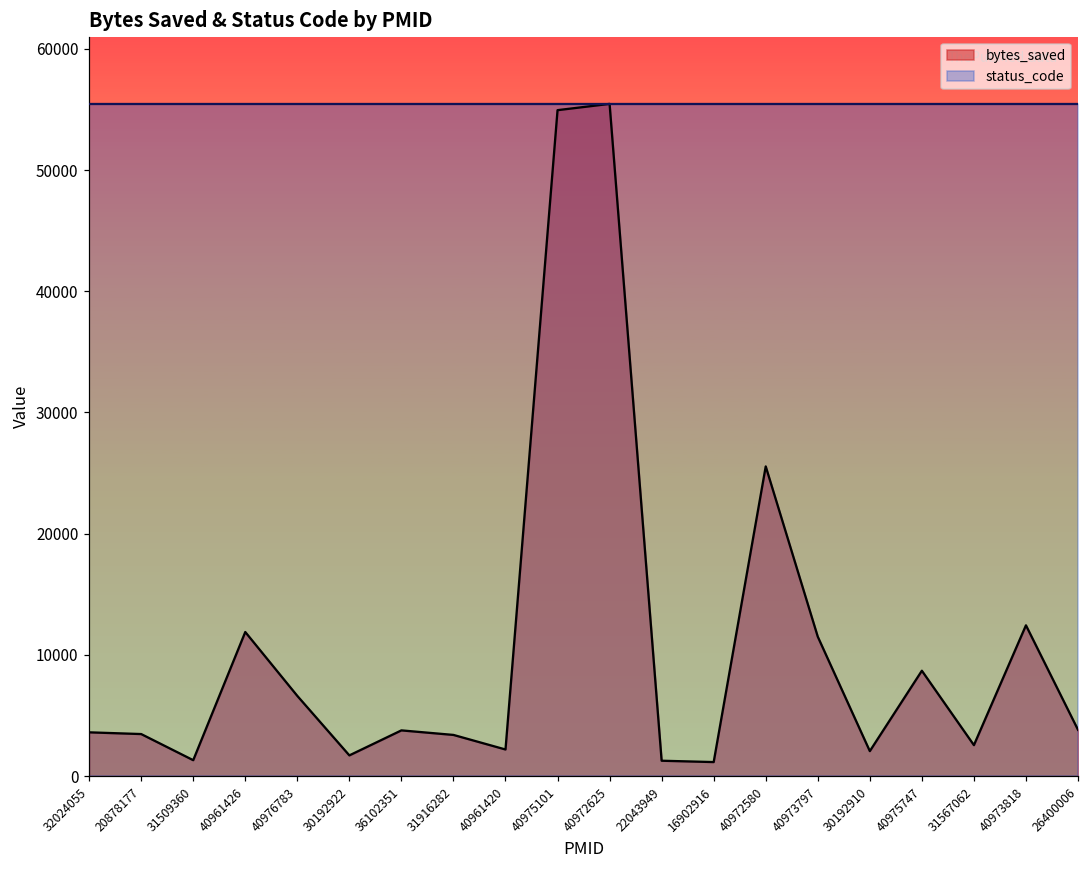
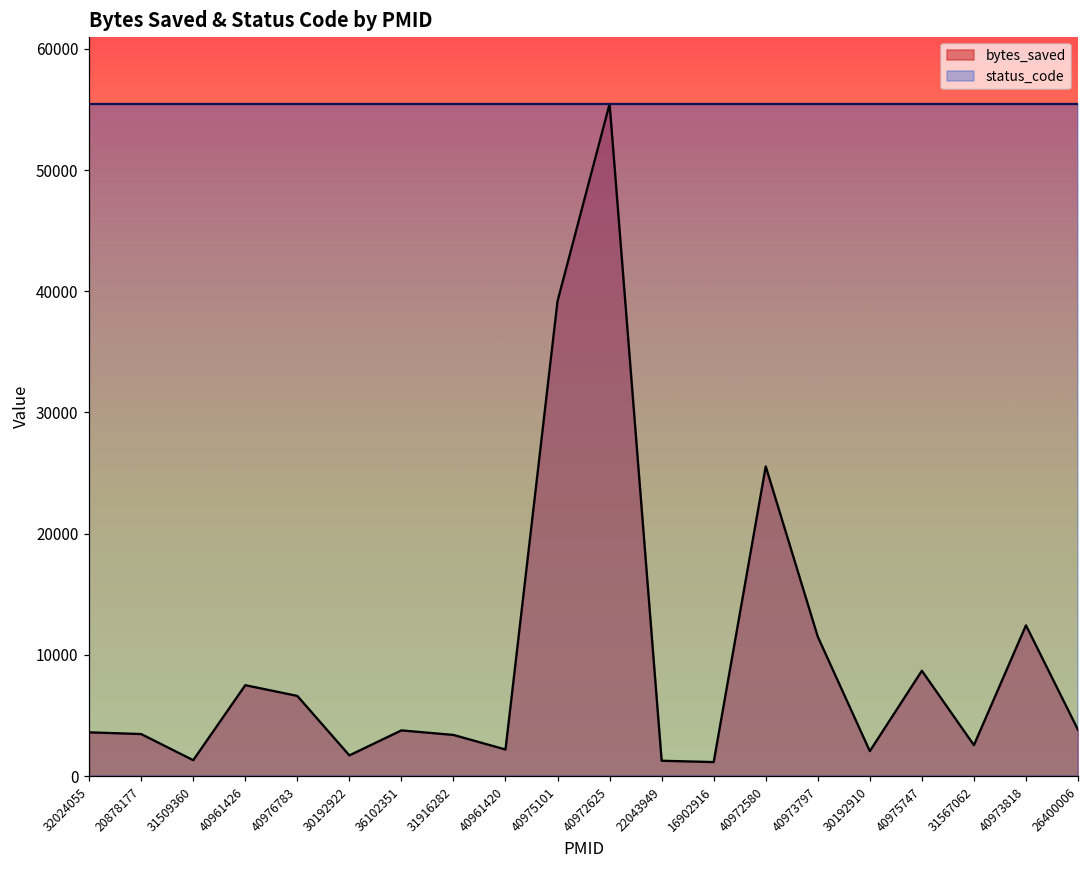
  {
    "bytes_saved": {
      "32024055": 3600,
      "20878177": 3500,
      "31509360": 1300,
-     "40961426": 11900,
+     "40961426": 7500,
      "40976783": 6600,
      "30192922": 1700,
      "36102351": 3800,
      "31916282": 3400,
      "40961420": 2200,
-     "40975101": 55000,
+     "40975101": 39200,
      "22043949": 1300,
      "16902916": 1200,
      "40972580": 25600,
      "40973797": 11500,
      "30192910": 2100,
      "40975747": 8700,
      "31567062": 2500,
      "40973818": 12400,
      "26400006": 3800
    },
    "status_code": {
      "32024055": 55500,
      "20878177": 55500,
      "31509360": 55500,
      "40961426": 55500,
      "40976783": 55500,
      "30192922": 55500,
      "36102351": 55500,
      "31916282": 55500,
      "40961420": 55500,
      "40975101": 55500,
      "22043949": 55500,
      "16902916": 55500,
      "40972580": 55500,
      "40973797": 55500,
      "30192910": 55500,
      "40975747": 55500,
      "31567062": 55500,
      "40973818": 55500,
      "26400006": 55500
    }
  }
